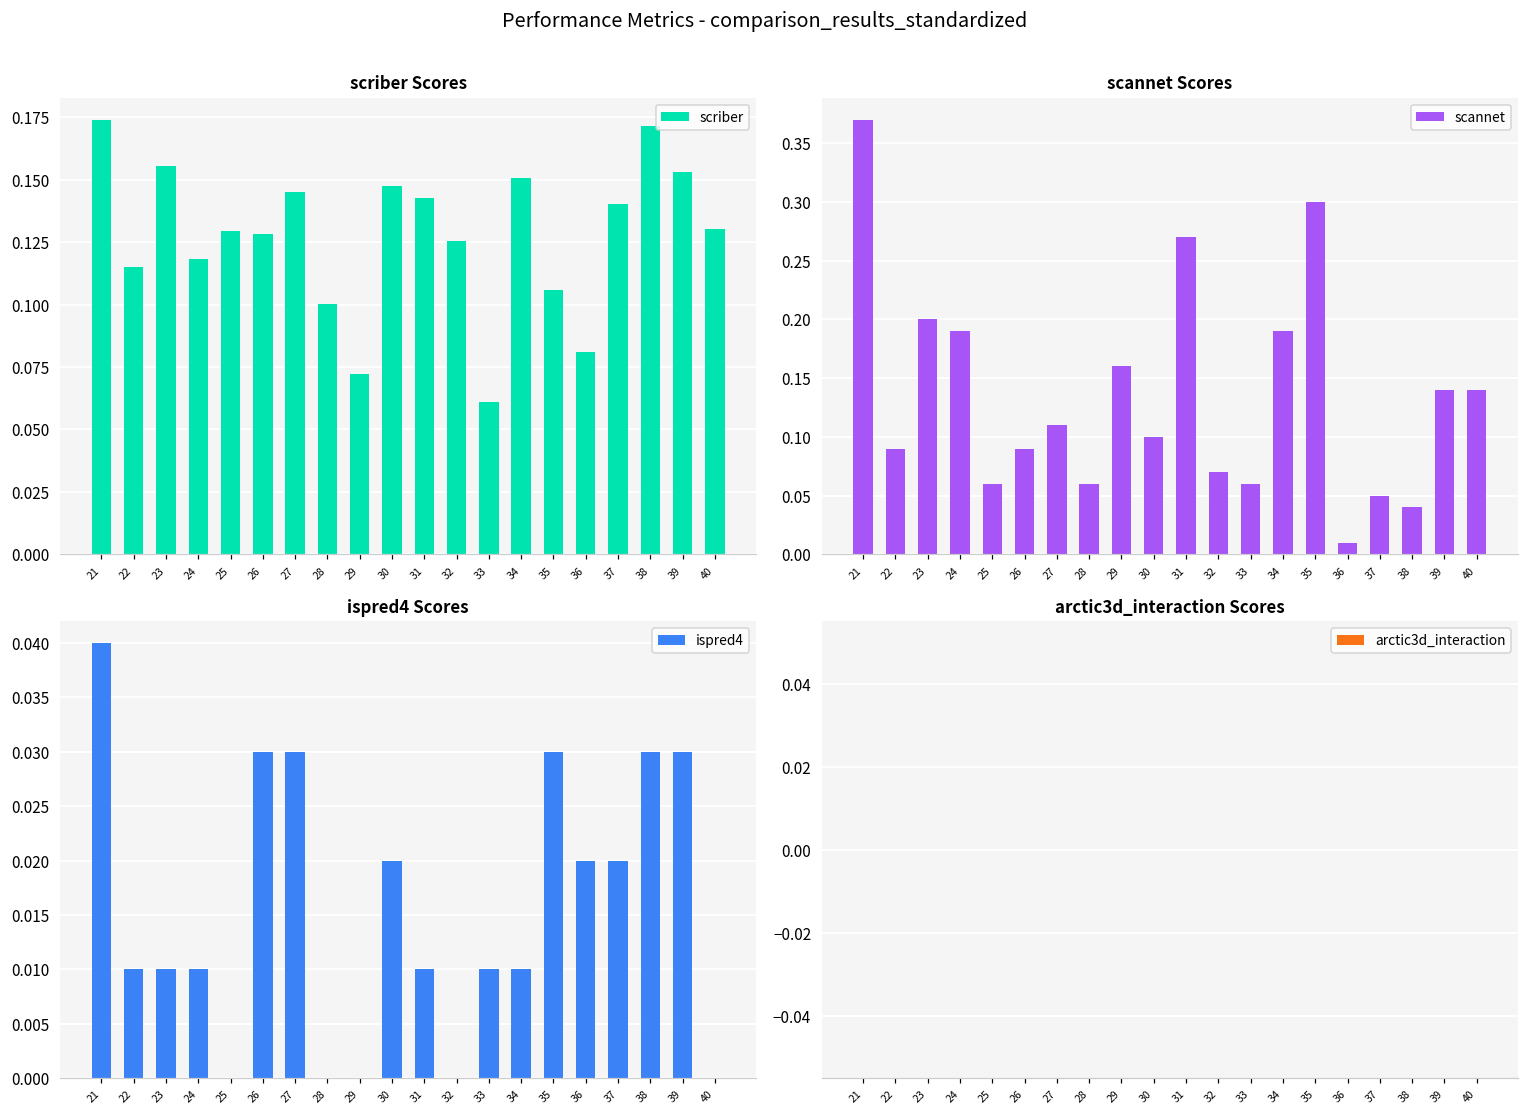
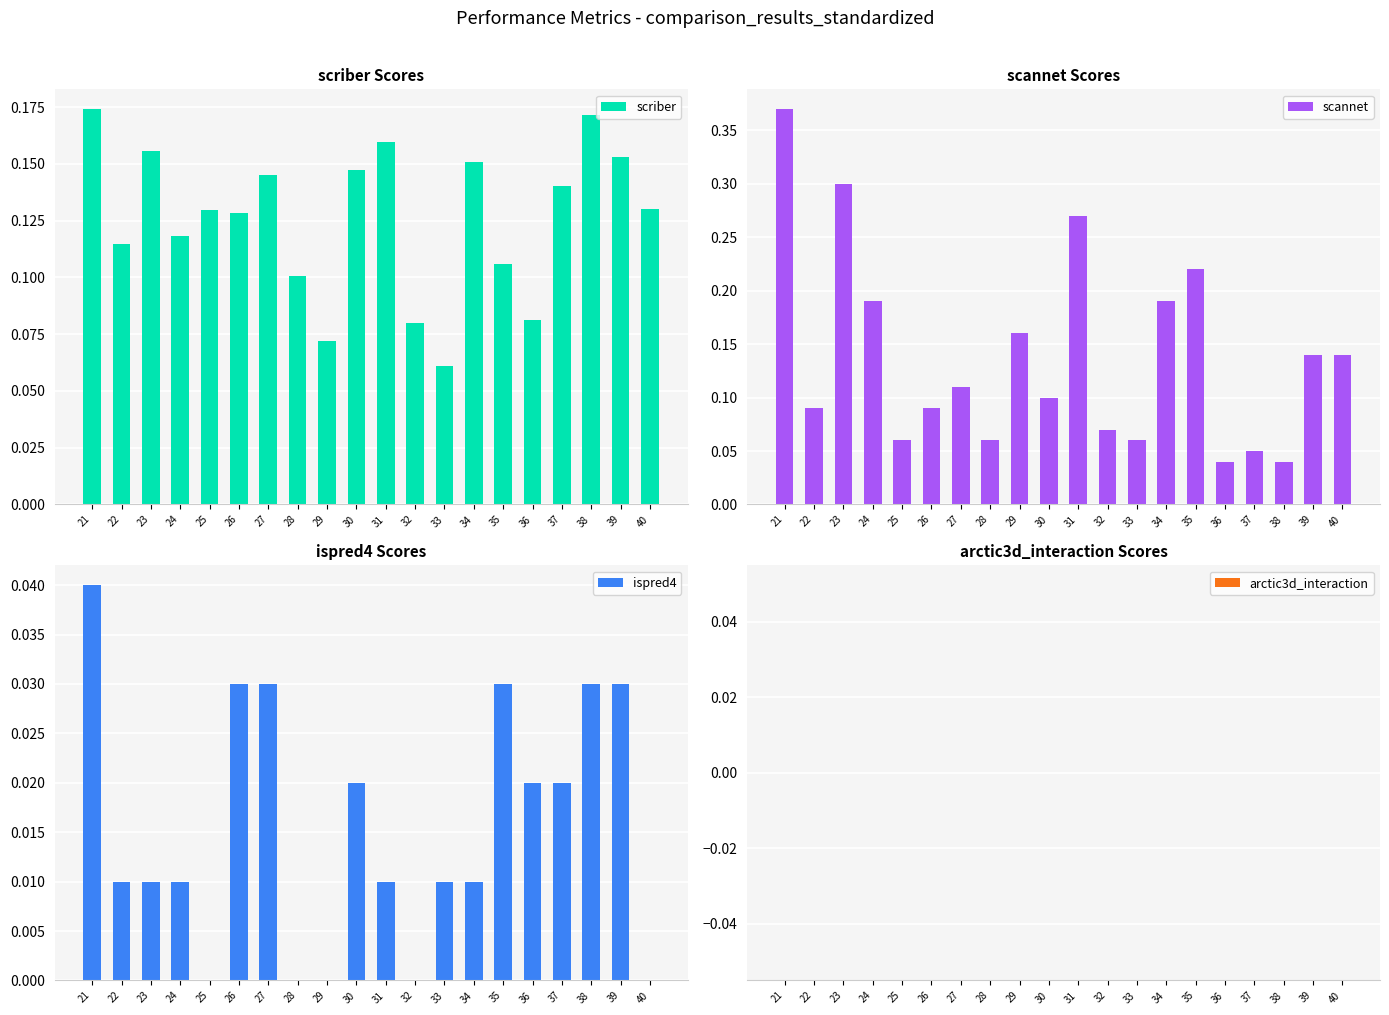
  {
    "scriber Scores": {
      "21": 0.174,
      "22": 0.115,
      "23": 0.156,
      "24": 0.118,
      "25": 0.130,
      "26": 0.128,
      "27": 0.145,
      "28": 0.100,
      "29": 0.072,
      "30": 0.148,
-     "31": 0.143,
-     "32": 0.126,
+     "31": 0.159,
+     "32": 0.080,
      "33": 0.061,
      "34": 0.151,
      "35": 0.106,
      "36": 0.081,
      "37": 0.140,
      "38": 0.171,
      "39": 0.153,
      "40": 0.130
    },
    "scannet Scores": {
      "21": 0.37,
      "22": 0.09,
-     "23": 0.2,
+     "23": 0.3,
      "24": 0.19,
      "25": 0.06,
      "26": 0.09,
      "27": 0.11,
      "28": 0.06,
      "29": 0.16,
      "30": 0.10,
      "31": 0.27,
      "32": 0.07,
      "33": 0.06,
      "34": 0.19,
-     "35": 0.30,
-     "36": 0.01,
+     "35": 0.22,
+     "36": 0.04,
      "37": 0.05,
      "38": 0.04,
      "39": 0.14,
      "40": 0.14
    },
    "ispred4 Scores": {
      "21": 0.040,
      "22": 0.010,
      "23": 0.010,
      "24": 0.010,
      "25": 0.000,
      "26": 0.030,
      "27": 0.030,
      "28": 0.000,
      "29": 0.000,
      "30": 0.020,
      "31": 0.010,
      "32": 0.000,
      "33": 0.010,
      "34": 0.010,
      "35": 0.030,
      "36": 0.020,
      "37": 0.020,
      "38": 0.030,
      "39": 0.030,
      "40": 0.000
    },
    "arctic3d_interaction Scores": {
      "21": 0.000,
      "22": 0.000,
      "23": 0.000,
      "24": 0.000,
      "25": 0.000,
      "26": 0.000,
      "27": 0.000,
      "28": 0.000,
      "29": 0.000,
      "30": 0.000,
      "31": 0.000,
      "32": 0.000,
      "33": 0.000,
      "34": 0.000,
      "35": 0.000,
      "36": 0.000,
      "37": 0.000,
      "38": 0.000,
      "39": 0.000,
      "40": 0.000
    }
  }
